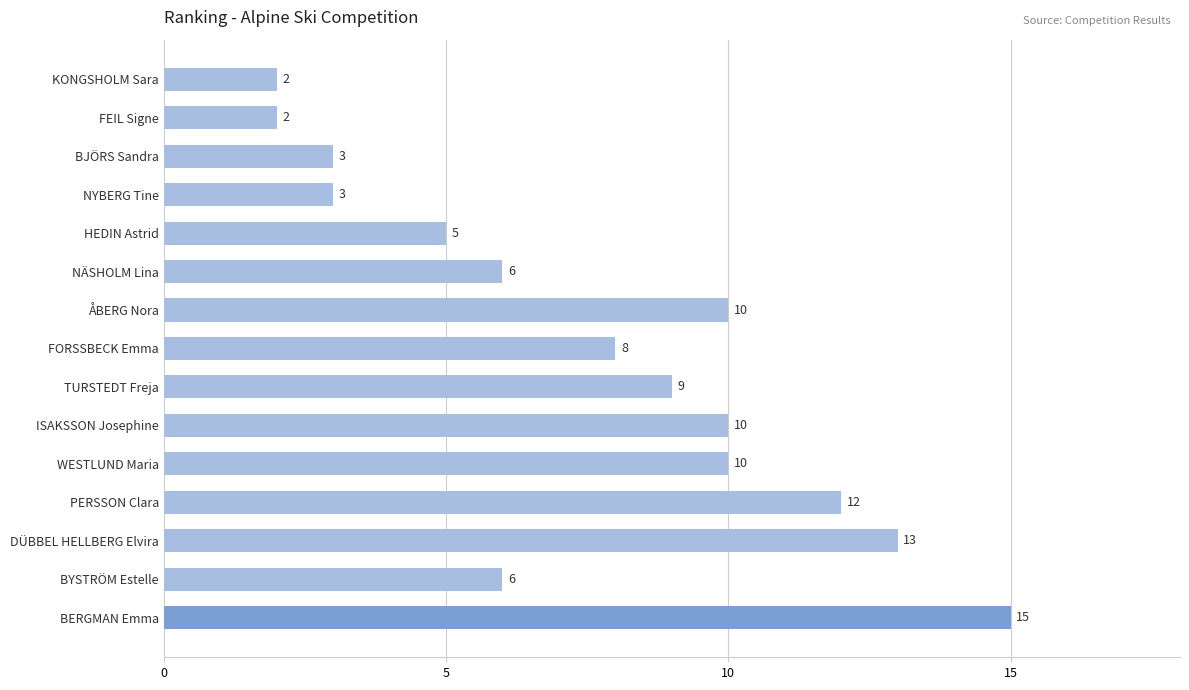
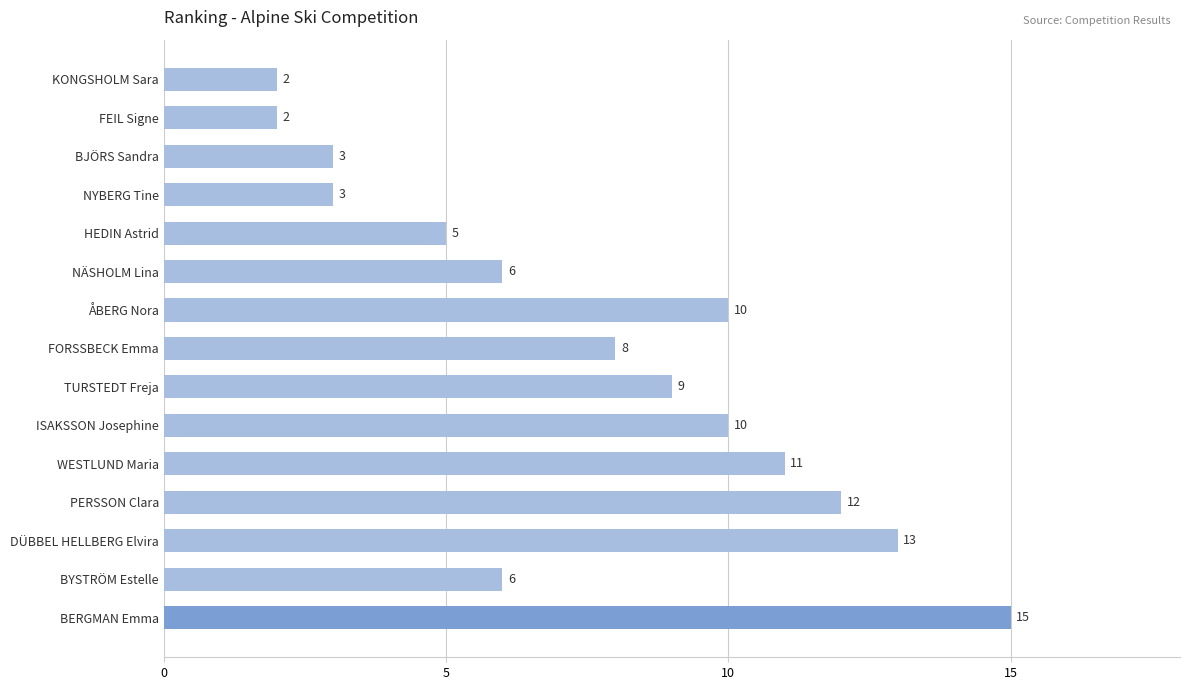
  {
    "KONGSHOLM Sara": 2,
    "FEIL Signe": 2,
    "BJÖRS Sandra": 3,
    "NYBERG Tine": 3,
    "HEDIN Astrid": 5,
    "NÄSHOLM Lina": 6,
    "ÅBERG Nora": 10,
    "FORSSBECK Emma": 8,
    "TURSTEDT Freja": 9,
    "ISAKSSON Josephine": 10,
-   "WESTLUND Maria": 10,
+   "WESTLUND Maria": 11,
    "PERSSON Clara": 12,
    "DÜBBEL HELLBERG Elvira": 13,
    "BYSTRÖM Estelle": 6,
    "BERGMAN Emma": 15
  }
